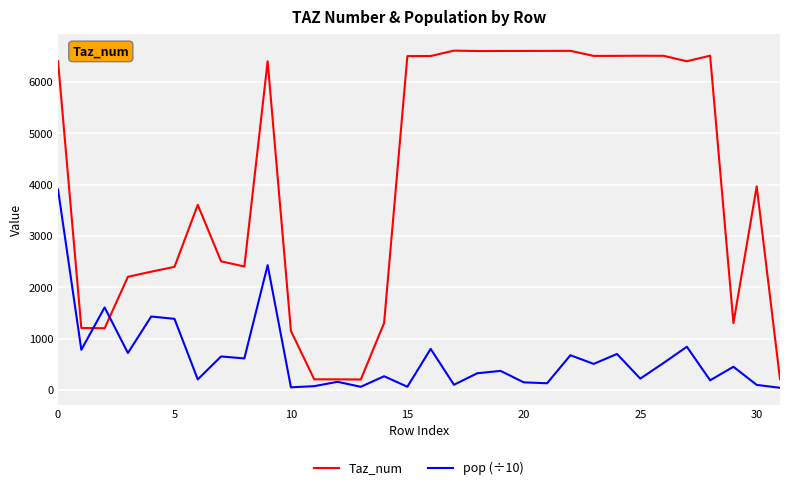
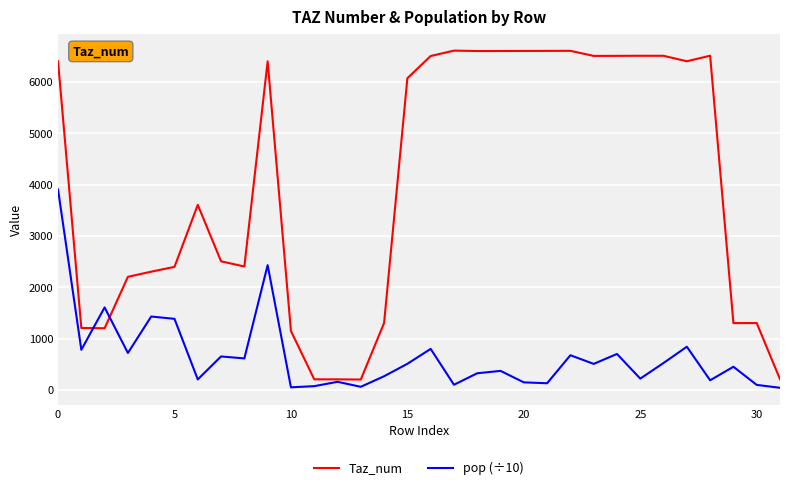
  {
    "Taz_num": {
      "0": 6400,
      "5": 2400,
      "10": 1100,
-     "15": 6500,
+     "15": 6100,
      "20": 6600,
      "25": 6500,
-     "30": 4000
+     "30": 1300
    },
    "pop (÷10)": {
      "0": 3900,
      "5": 1400,
      "10": 0,
-     "15": 100,
+     "15": 500,
      "20": 100,
      "25": 200,
      "30": 100
    }
  }
